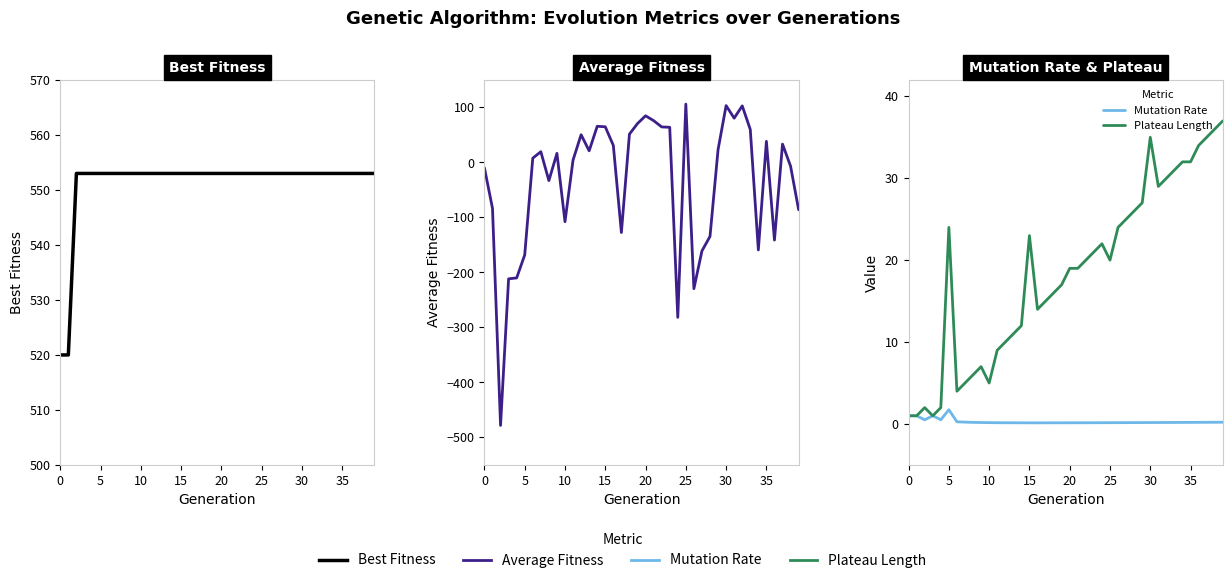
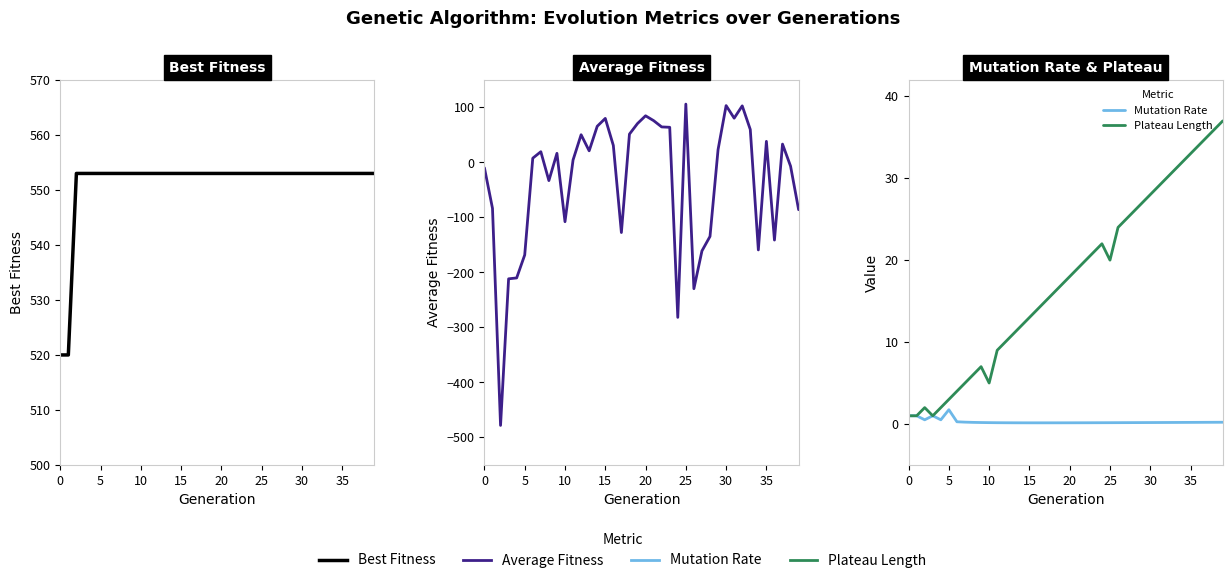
  {
    "Best Fitness": {
      "0": 520,
      "5": 553,
      "10": 553,
      "15": 553,
      "20": 553,
      "25": 553,
      "30": 553,
      "35": 553
    },
    "Average Fitness": {
      "0": -10,
      "5": -170,
      "10": -110,
-     "15": 60,
+     "15": 80,
      "20": 80,
      "25": 110,
      "30": 100,
      "35": 40
    },
    "Mutation Rate & Plateau": {
      "Mutation Rate": {
        "5": 2,
        "10": 0,
        "15": 0,
        "20": 0,
        "25": 0,
        "30": 0,
        "35": 0
      },
      "Plateau Length": {
-       "5": 24,
+       "5": 3,
        "10": 5,
-       "15": 23,
-       "20": 19,
+       "15": 13,
+       "20": 18,
        "25": 20,
-       "30": 35,
-       "35": 32
+       "30": 28,
+       "35": 33
      }
    }
  }
